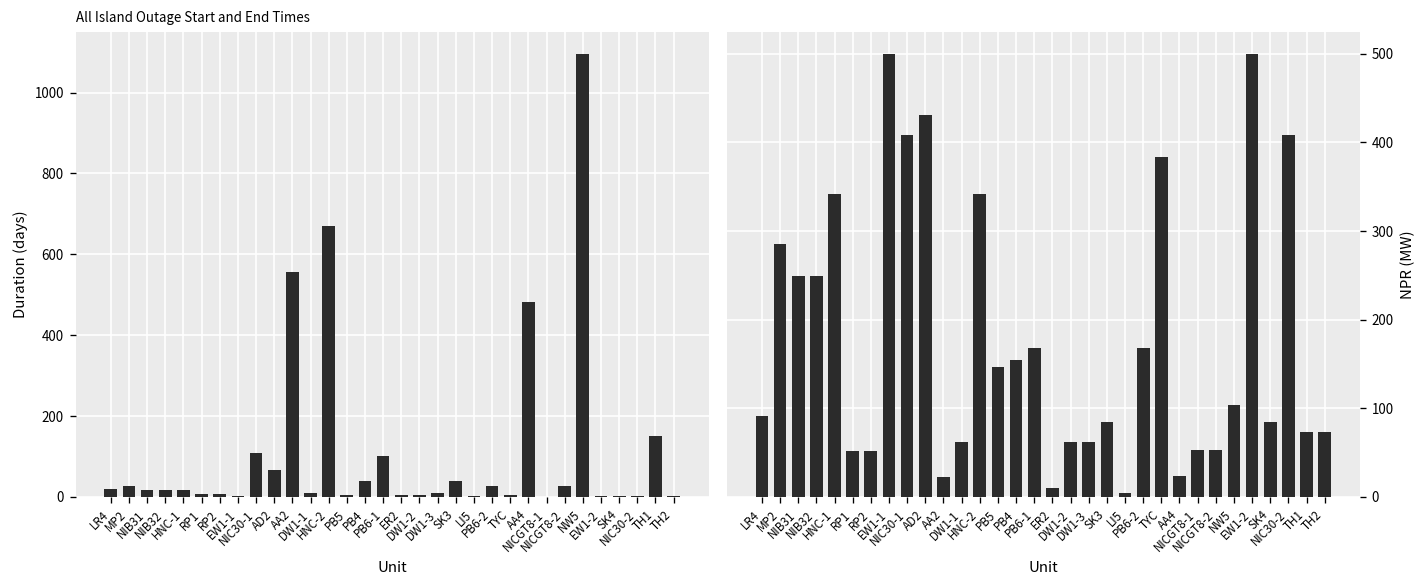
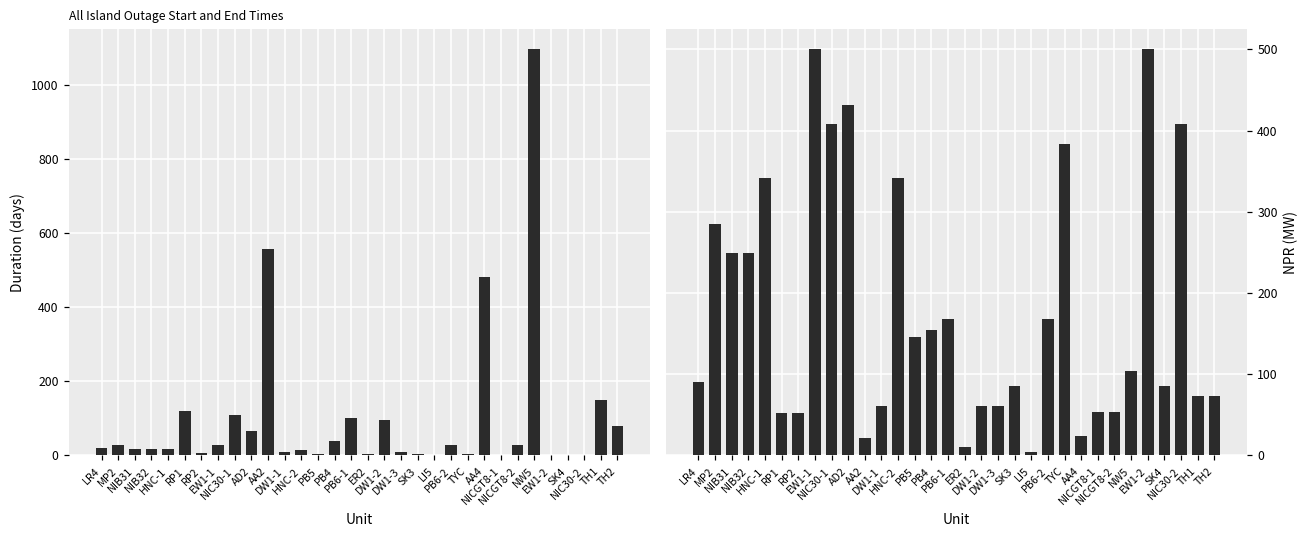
  {
    "All Island Outage Start and End Times": {
      "LR4": 20,
      "MP2": 30,
      "NIB31": 20,
      "NIB32": 20,
      "HNC-1": 20,
-     "RP1": 10,
-     "EW1-1": 0,
+     "RP1": 120,
+     "EW1-1": 30,
      "NIC30-1": 110,
      "AD2": 70,
      "AA2": 560,
      "DW1-1": 10,
-     "HNC-2": 670,
+     "HNC-2": 20,
      "PB4": 40,
      "PB6-1": 100,
-     "DW1-2": 0,
+     "DW1-2": 100,
      "DW1-3": 10,
-     "SK3": 40,
+     "SK3": 0,
      "PB6-2": 30,
      "AA4": 480,
      "NICGT8-2": 30,
      "NW5": 1100,
      "TH1": 150,
-     "TH2": 0
+     "TH2": 80
    }
  }
